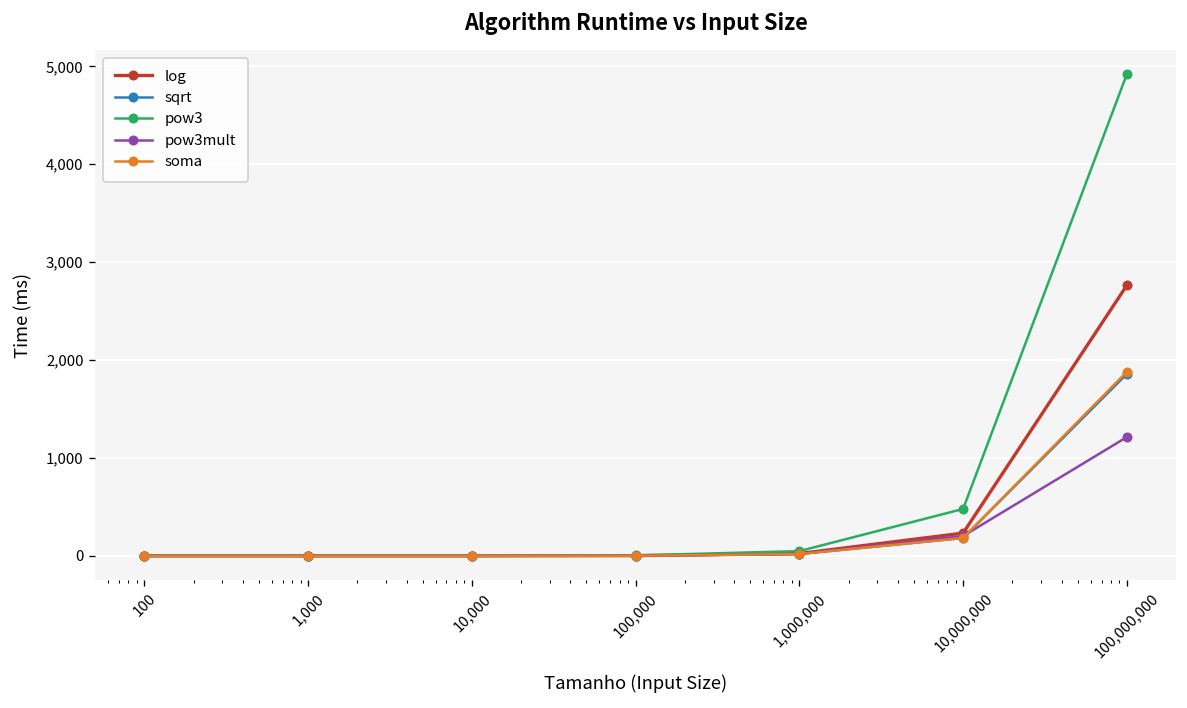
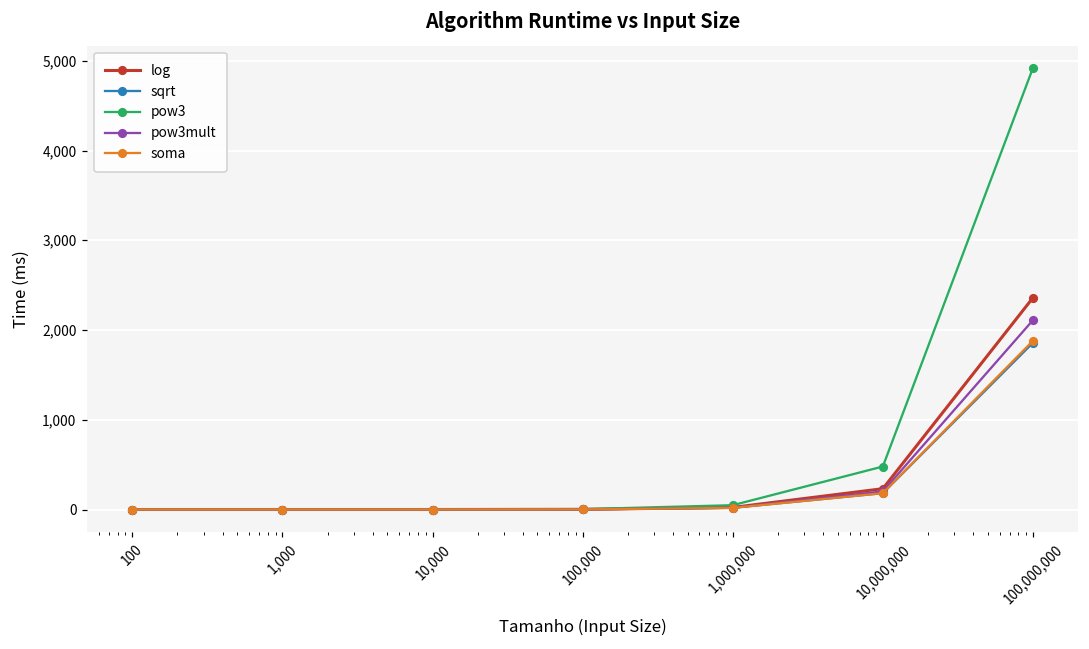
  {
    "log": {
-     "100,000,000": "2,800"
+     "100,000,000": "2,400"
    },
    "pow3": {
      "10,000,000": "500",
      "100,000,000": "4,900"
    },
    "pow3mult": {
-     "100,000,000": "1,200"
+     "100,000,000": "2,100"
    }
  }
